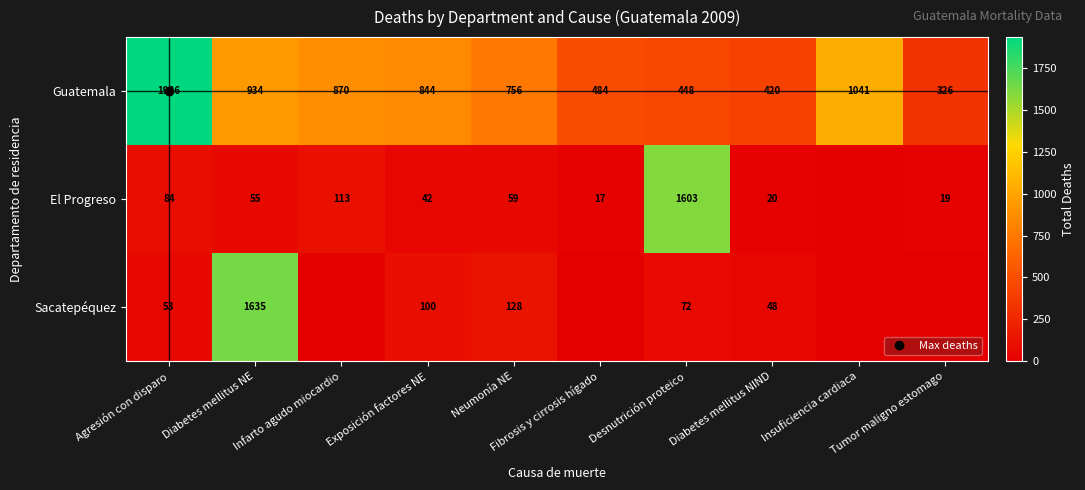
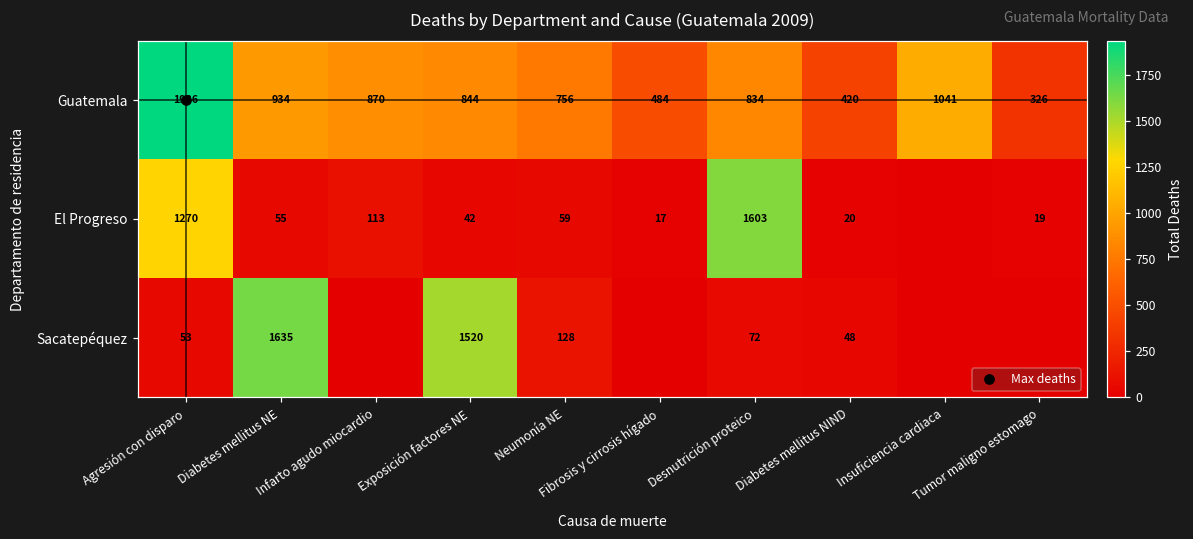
  {
    "Guatemala": {
      "Diabetes mellitus NE": 934,
      "Infarto agudo miocardio": 870,
      "Exposición factores NE": 844,
      "Neumonía NE": 756,
      "Fibrosis y cirrosis hígado": 484,
-     "Desnutrición proteico": 448,
+     "Desnutrición proteico": 834,
      "Diabetes mellitus NIND": 420,
      "Insuficiencia cardiaca": 1041,
      "Tumor maligno estomago": 326
    },
    "El Progreso": {
-     "Agresión con disparo": 84,
+     "Agresión con disparo": 1270,
      "Diabetes mellitus NE": 55,
      "Infarto agudo miocardio": 113,
      "Exposición factores NE": 42,
      "Neumonía NE": 59,
      "Fibrosis y cirrosis hígado": 17,
      "Desnutrición proteico": 1603,
      "Diabetes mellitus NIND": 20,
      "Tumor maligno estomago": 19
    },
    "Sacatepéquez": {
      "Agresión con disparo": 53,
      "Diabetes mellitus NE": 1635,
-     "Exposición factores NE": 100,
+     "Exposición factores NE": 1520,
      "Neumonía NE": 128,
      "Desnutrición proteico": 72,
      "Diabetes mellitus NIND": 48
    }
  }
